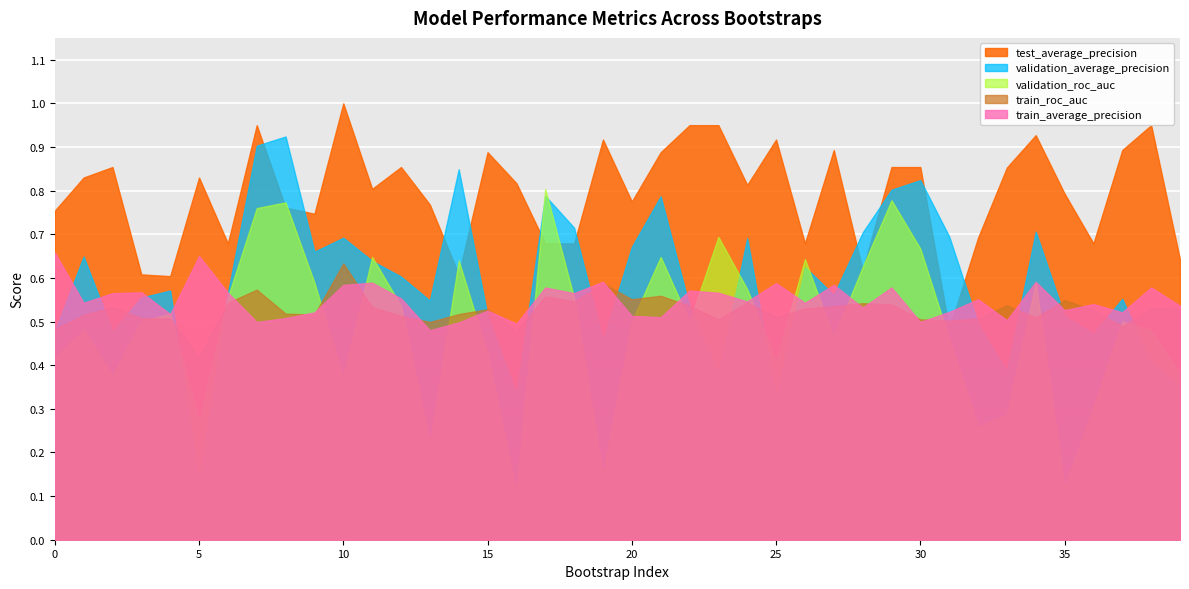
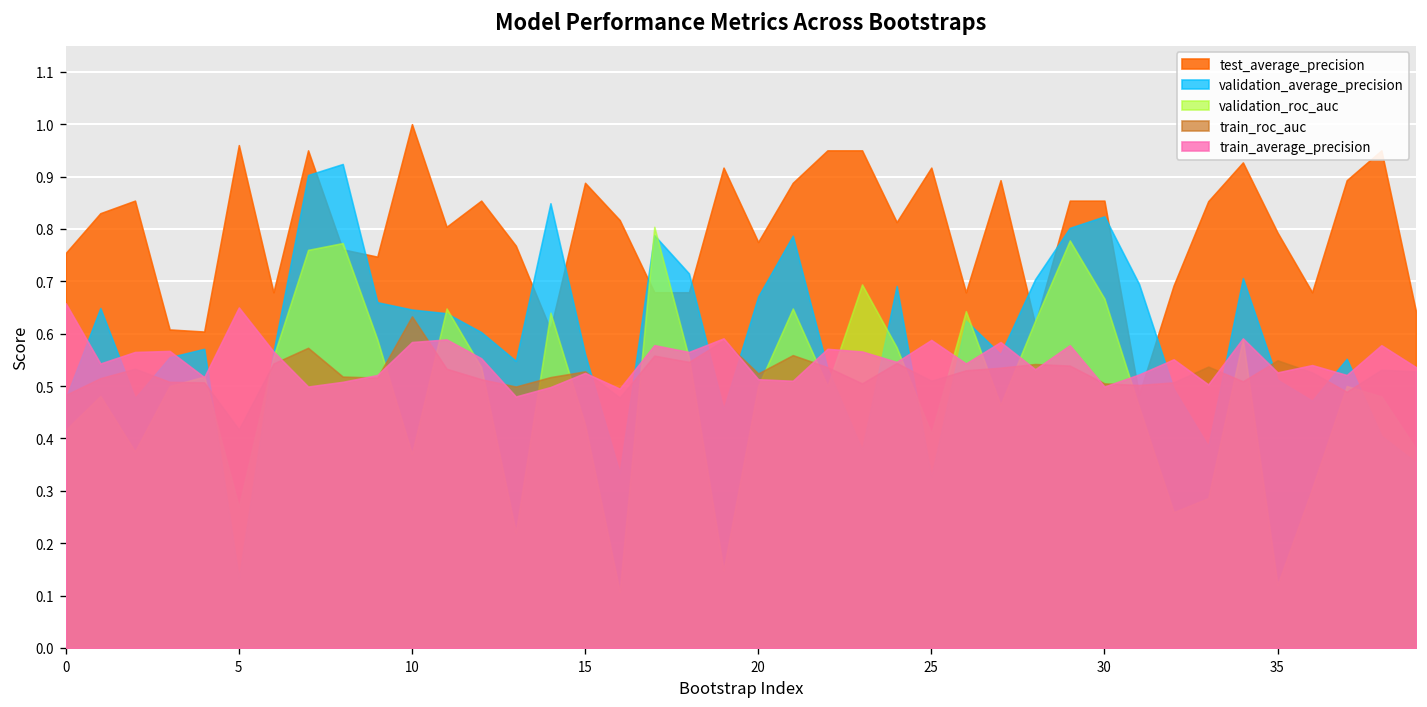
  {
    "test_average_precision": {
      "0": 0.75,
-     "5": 0.83,
+     "5": 0.96,
      "10": 1.00,
      "15": 0.89,
      "20": 0.78,
      "25": 0.92,
      "30": 0.85,
      "35": 0.79
    },
    "validation_average_precision": {
      "0": 0.48,
      "5": 0.13,
-     "10": 0.69,
-     "15": 0.51,
+     "10": 0.65,
+     "15": 0.56,
      "20": 0.67,
      "25": 0.33,
      "30": 0.82,
      "35": 0.51
    },
    "validation_roc_auc": {
      "0": 0.42,
      "5": 0.27,
      "10": 0.37,
      "15": 0.43,
      "20": 0.50,
      "25": 0.41,
      "30": 0.67,
      "35": 0.12
    },
    "train_roc_auc": {
      "0": 0.48,
      "5": 0.42,
      "10": 0.63,
-     "20": 0.55,
+     "20": 0.52,
      "25": 0.51,
      "30": 0.51,
      "35": 0.55
    },
    "train_average_precision": {
      "0": 0.66,
      "5": 0.65,
      "10": 0.58,
      "20": 0.51,
      "25": 0.59,
      "30": 0.50,
      "35": 0.53
    }
  }
